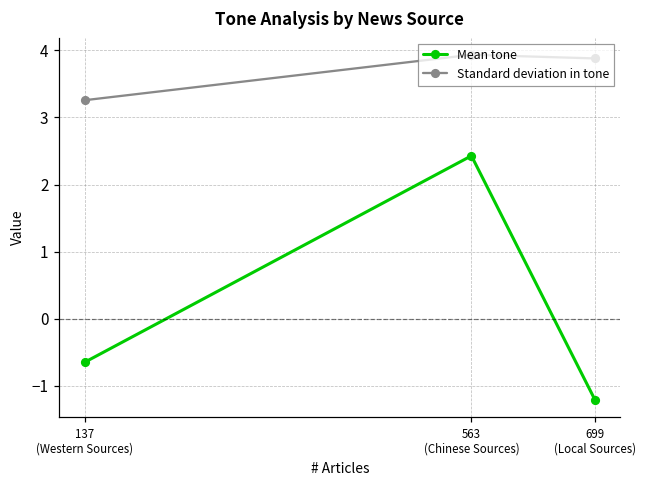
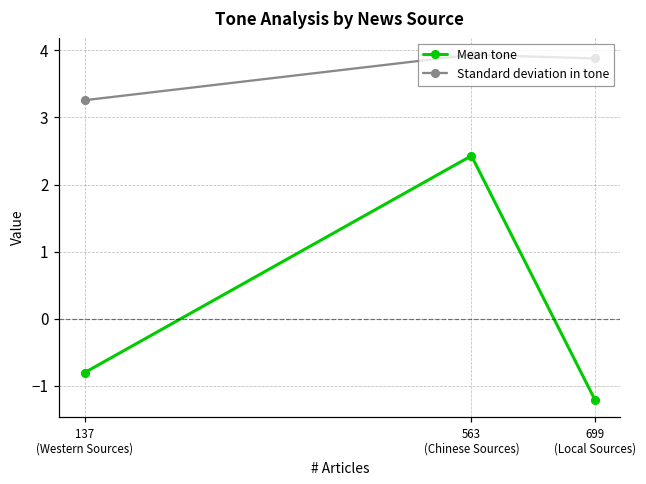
  {
    "Mean tone": {
-     "137 (Western Sources)": -0.6,
+     "137 (Western Sources)": -0.8,
      "563 (Chinese Sources)": 2.4,
      "699 (Local Sources)": -1.2
    },
    "Standard deviation in tone": {
      "137 (Western Sources)": 3.3
    }
  }
